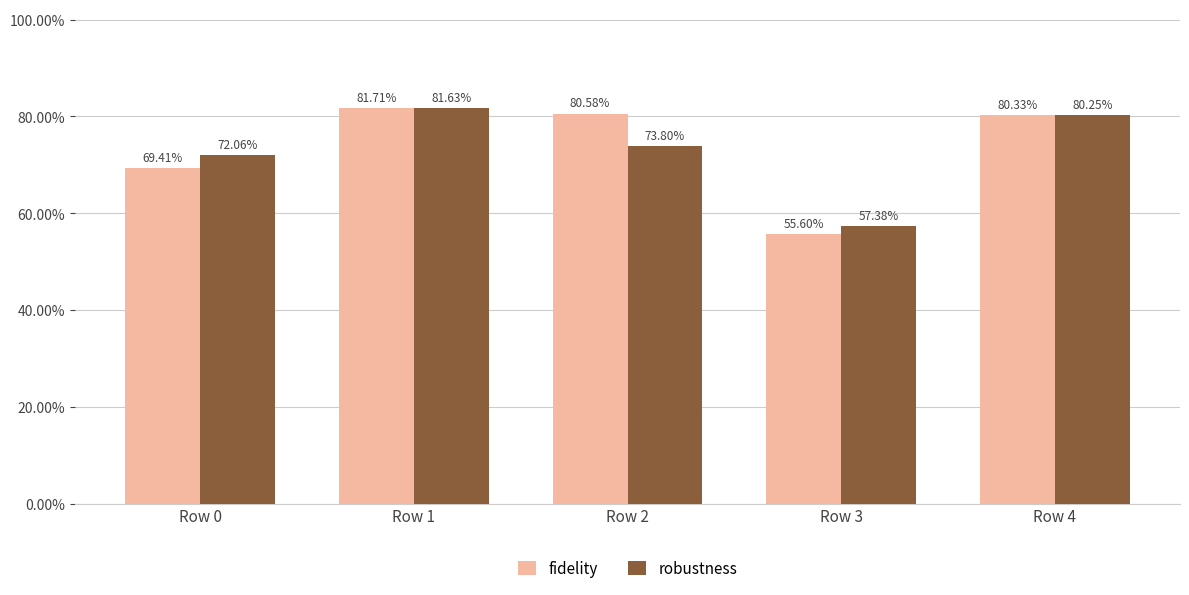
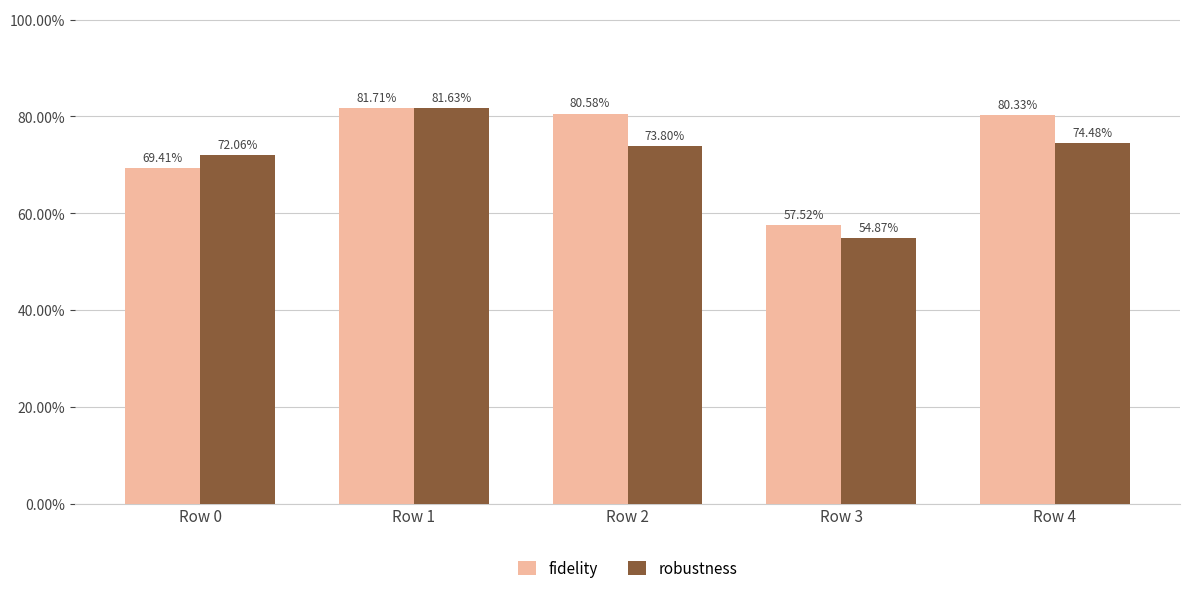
  {
    "fidelity": {
      "Row 0": "69.41%",
      "Row 1": "81.71%",
      "Row 2": "80.58%",
-     "Row 3": "55.60%",
+     "Row 3": "57.52%",
      "Row 4": "80.33%"
    },
    "robustness": {
      "Row 0": "72.06%",
      "Row 1": "81.63%",
      "Row 2": "73.80%",
-     "Row 3": "57.38%",
-     "Row 4": "80.25%"
+     "Row 3": "54.87%",
+     "Row 4": "74.48%"
    }
  }
